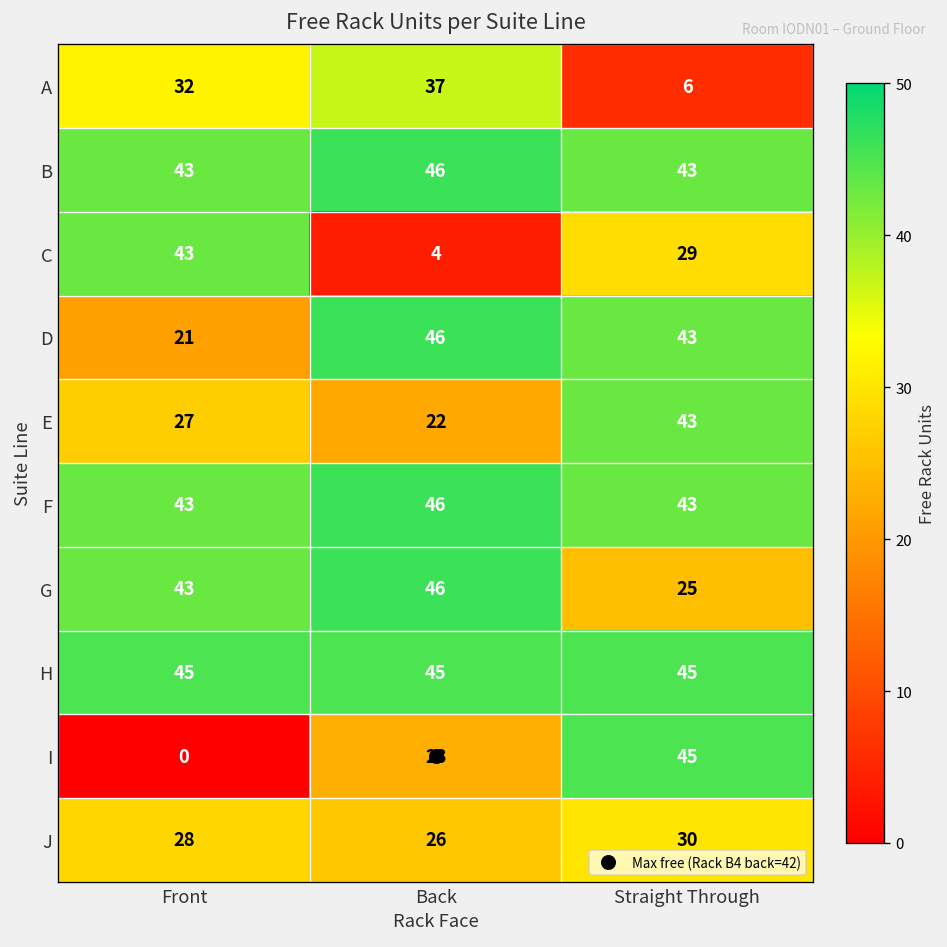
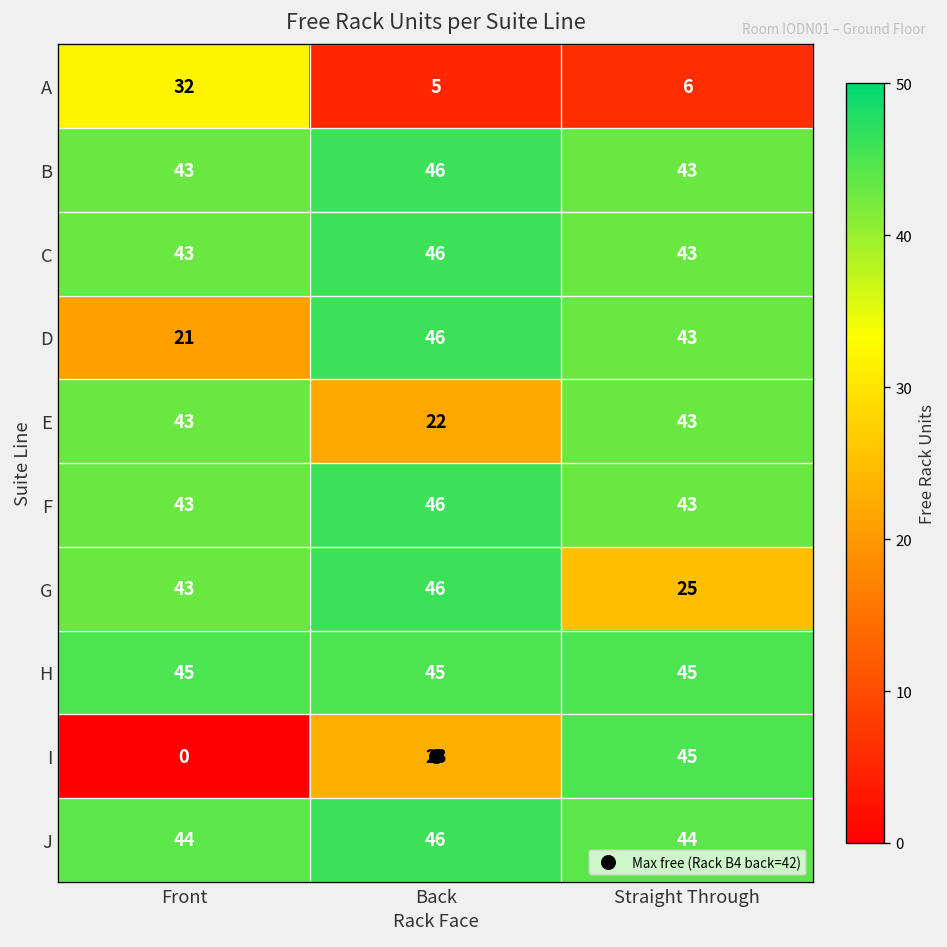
  {
    "A": {
      "Front": 32,
-     "Back": 37,
+     "Back": 5,
      "Straight Through": 6
    },
    "B": {
      "Front": 43,
      "Back": 46,
      "Straight Through": 43
    },
    "C": {
      "Front": 43,
-     "Back": 4,
-     "Straight Through": 29
+     "Back": 46,
+     "Straight Through": 43
    },
    "D": {
      "Front": 21,
      "Back": 46,
      "Straight Through": 43
    },
    "E": {
-     "Front": 27,
+     "Front": 43,
      "Back": 22,
      "Straight Through": 43
    },
    "F": {
      "Front": 43,
      "Back": 46,
      "Straight Through": 43
    },
    "G": {
      "Front": 43,
      "Back": 46,
      "Straight Through": 25
    },
    "H": {
      "Front": 45,
      "Back": 45,
      "Straight Through": 45
    },
    "I": {
      "Front": 0,
      "Straight Through": 45
    },
    "J": {
-     "Front": 28,
-     "Back": 26,
-     "Straight Through": 30
+     "Front": 44,
+     "Back": 46,
+     "Straight Through": 44
    }
  }
